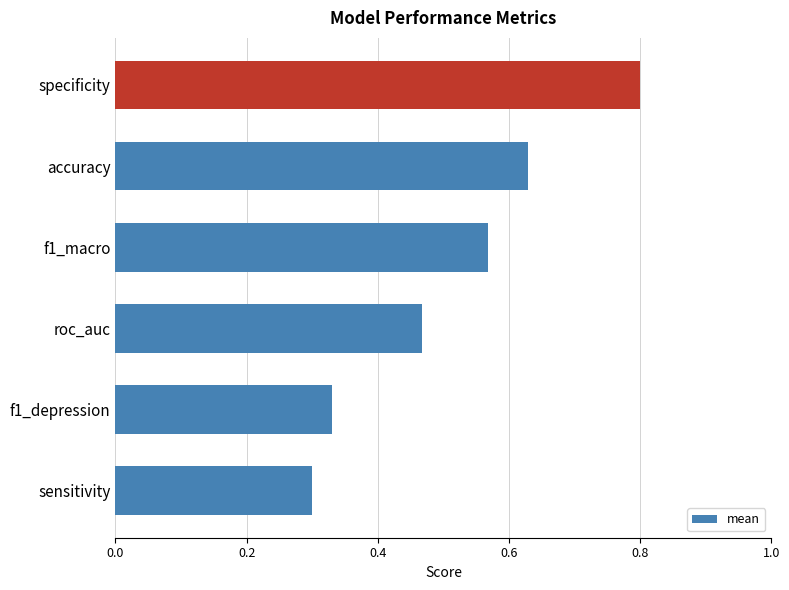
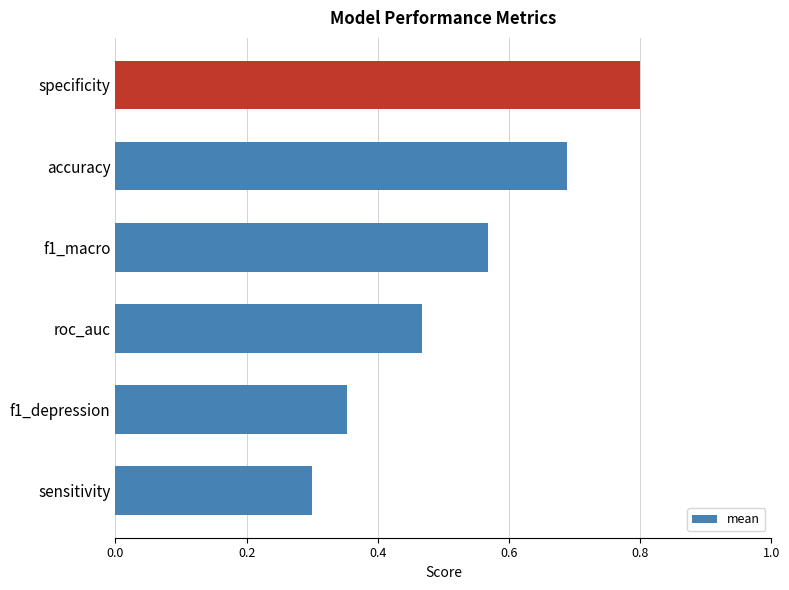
  {
    "specificity": 0.80,
-   "accuracy": 0.63,
+   "accuracy": 0.69,
    "f1_macro": 0.57,
    "roc_auc": 0.47,
-   "f1_depression": 0.33,
+   "f1_depression": 0.35,
    "sensitivity": 0.30
  }
